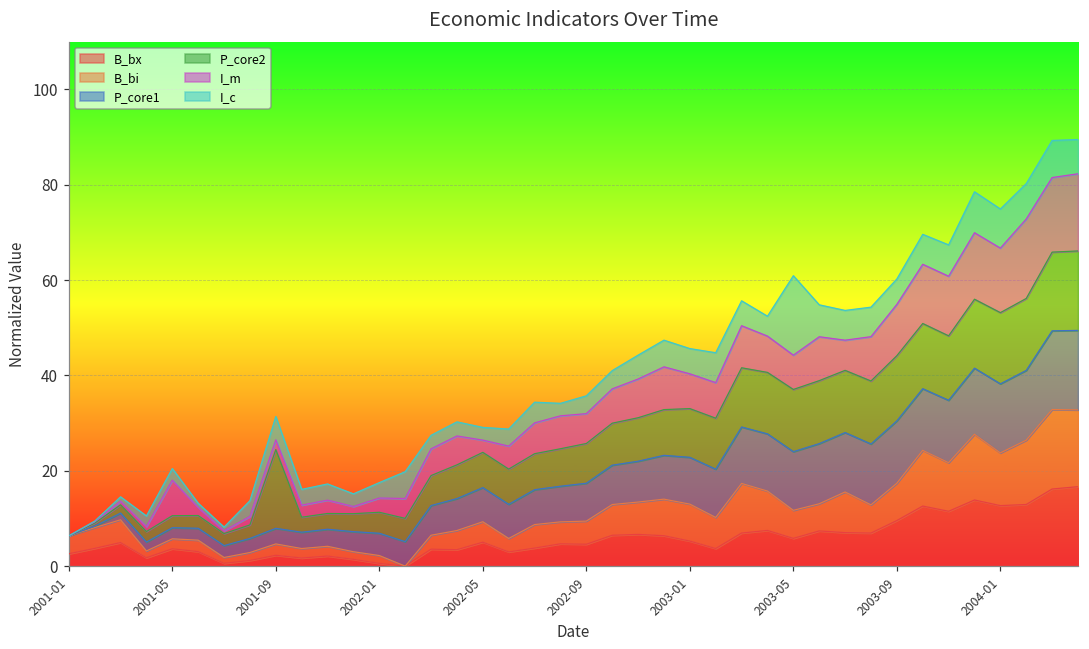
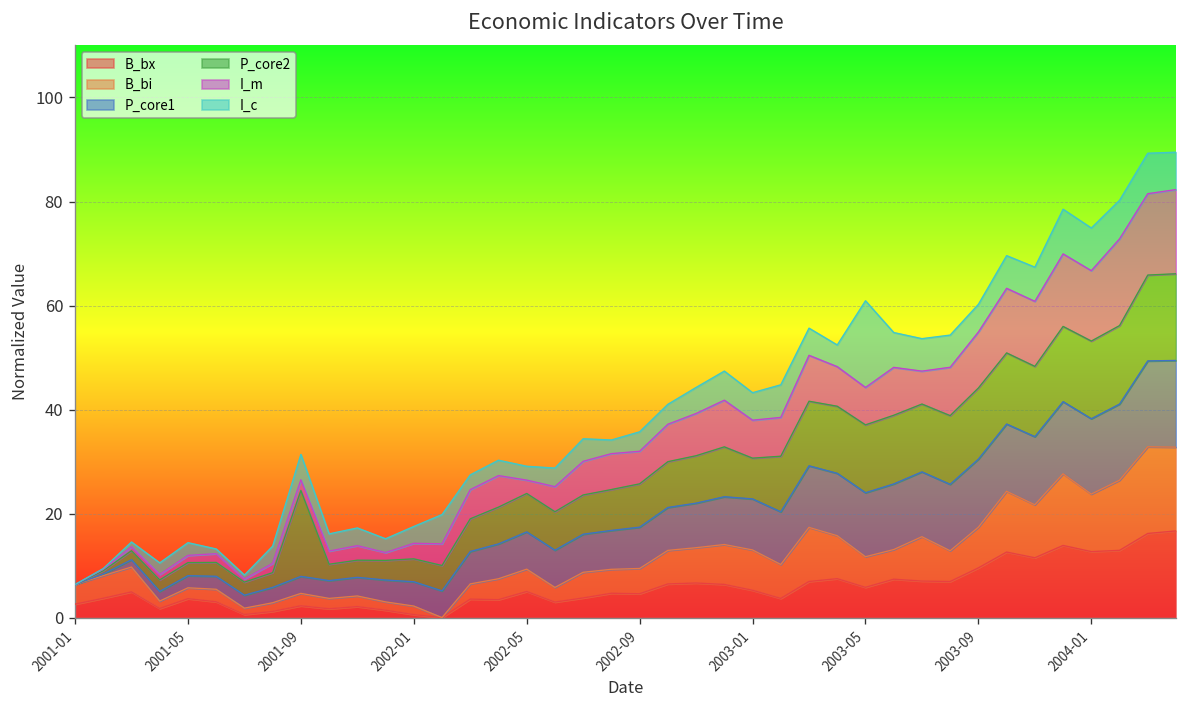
  {
    "P_core1": {
      "2001-05": 2,
      "2001-09": 3,
      "2002-01": 5,
      "2002-05": 7,
      "2002-09": 8,
      "2003-01": 10,
      "2003-05": 12,
      "2003-09": 13,
      "2004-01": 14
    },
    "P_core2": {
      "2001-05": 3,
      "2001-09": 17,
      "2002-01": 4,
      "2002-05": 7,
      "2002-09": 8,
-     "2003-01": 10,
+     "2003-01": 8,
      "2003-05": 13,
      "2003-09": 14,
      "2004-01": 15
    },
    "I_m": {
-     "2001-05": 7,
+     "2001-05": 1,
      "2001-09": 2,
      "2002-01": 3,
      "2002-05": 3,
      "2002-09": 6,
      "2003-01": 7,
      "2003-05": 7,
      "2003-09": 11,
      "2004-01": 14
    },
    "I_c": {
      "2001-05": 2,
      "2001-09": 5,
      "2002-01": 3,
      "2002-05": 3,
      "2002-09": 4,
      "2003-01": 5,
      "2003-05": 17,
      "2003-09": 5,
      "2004-01": 8
    }
  }
